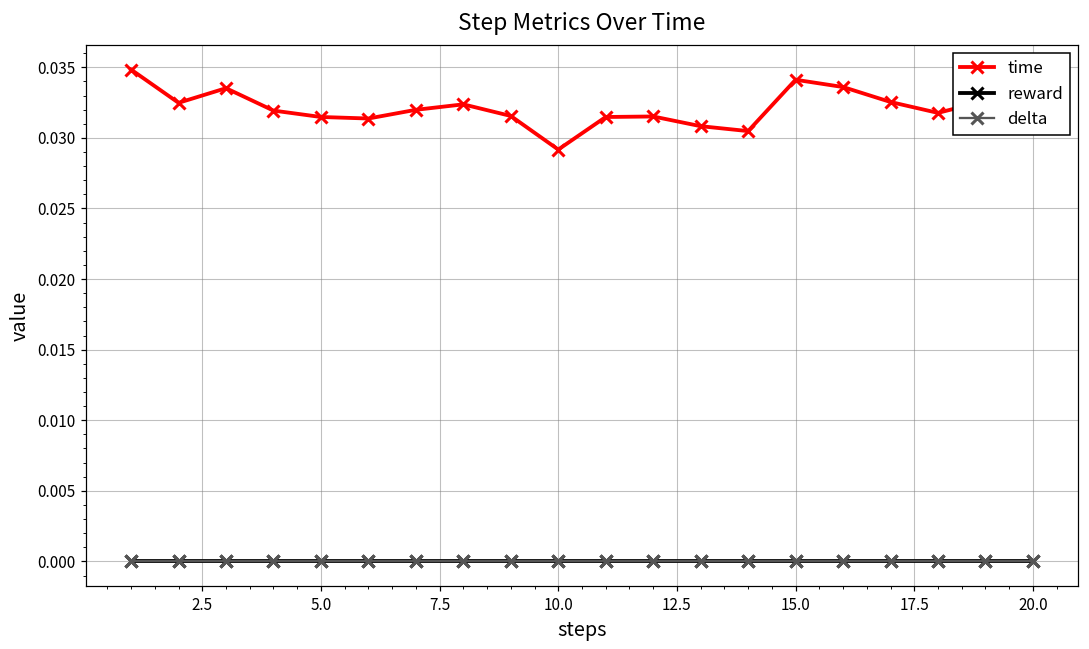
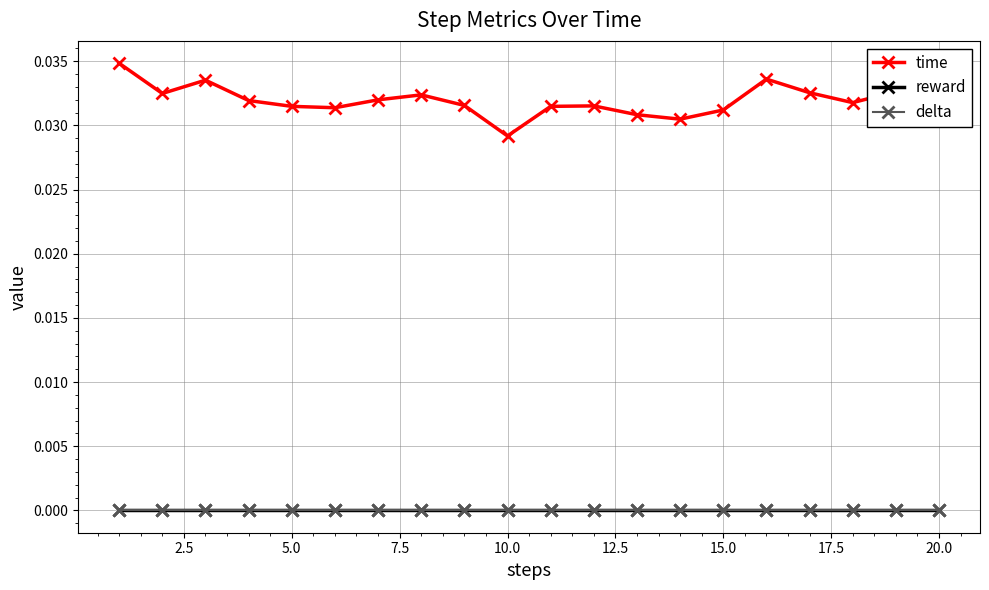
  {
    "time": {
      "5.0": 0.0315,
      "10.0": 0.0292,
-     "15.0": 0.0341
+     "15.0": 0.0312
    },
    "delta": {
      "5.0": 0.0000,
      "10.0": 0.0000,
      "15.0": 0.0000,
      "20.0": 0.0000
    }
  }
